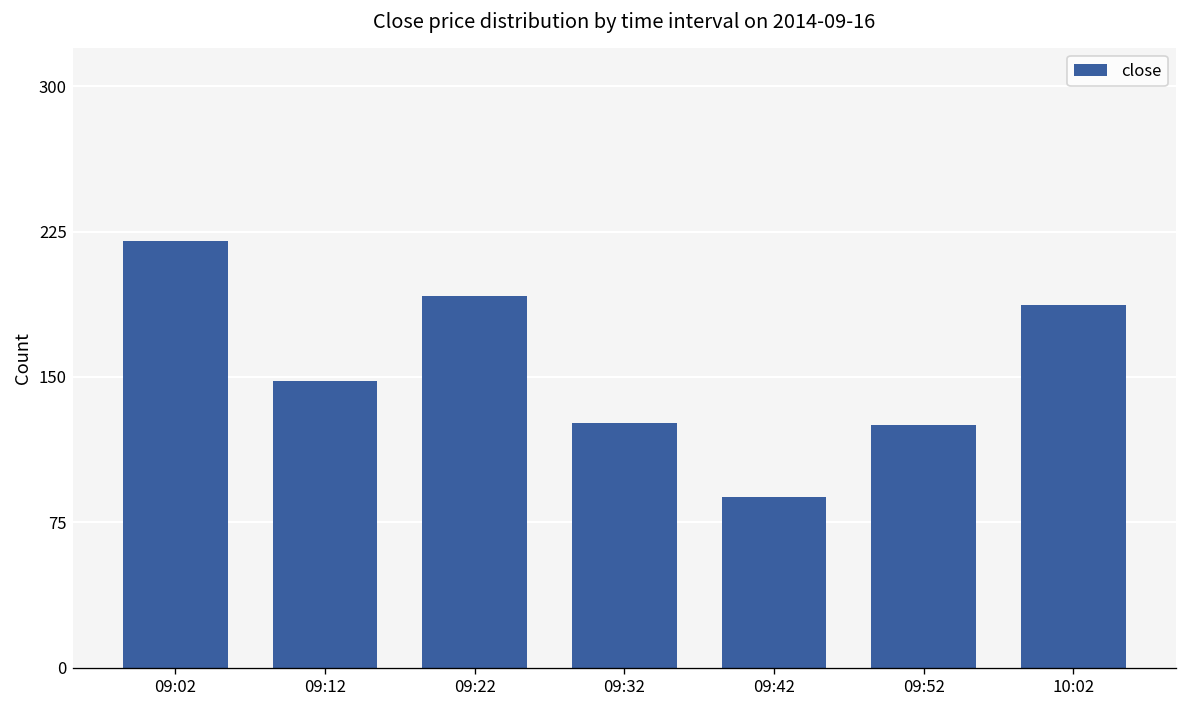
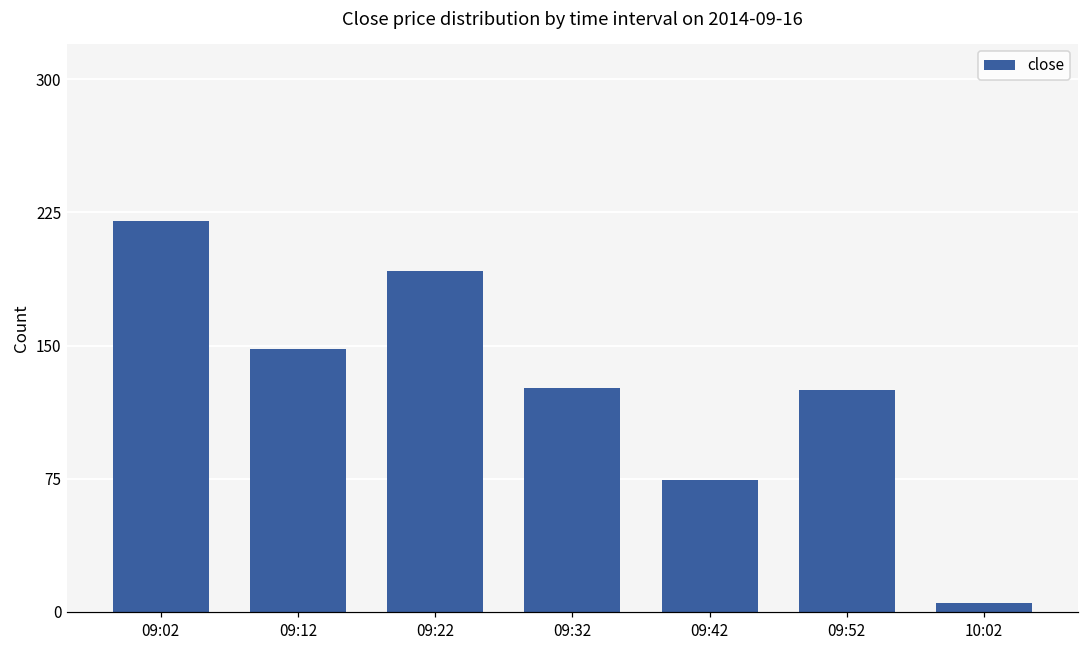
  {
    "09:02": 220,
    "09:12": 148,
    "09:22": 192,
    "09:32": 126,
-   "09:42": 88,
+   "09:42": 74,
    "09:52": 125,
-   "10:02": 187
+   "10:02": 5
  }
